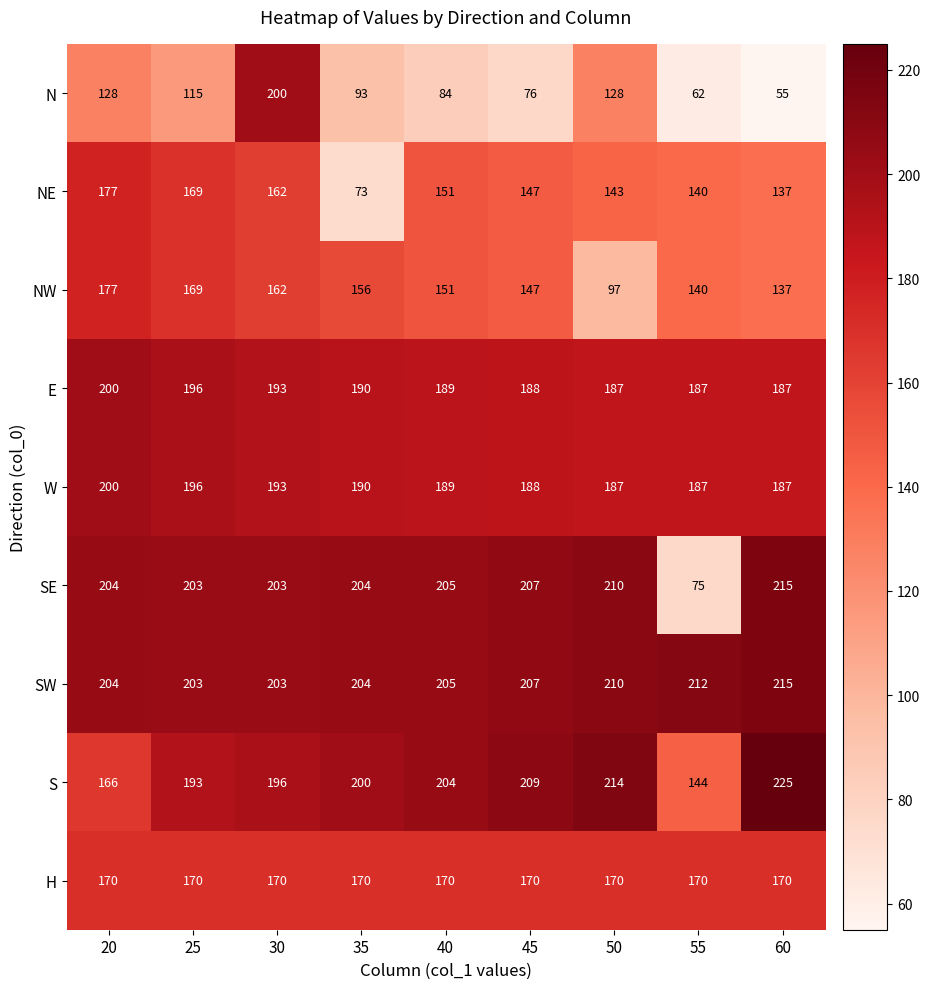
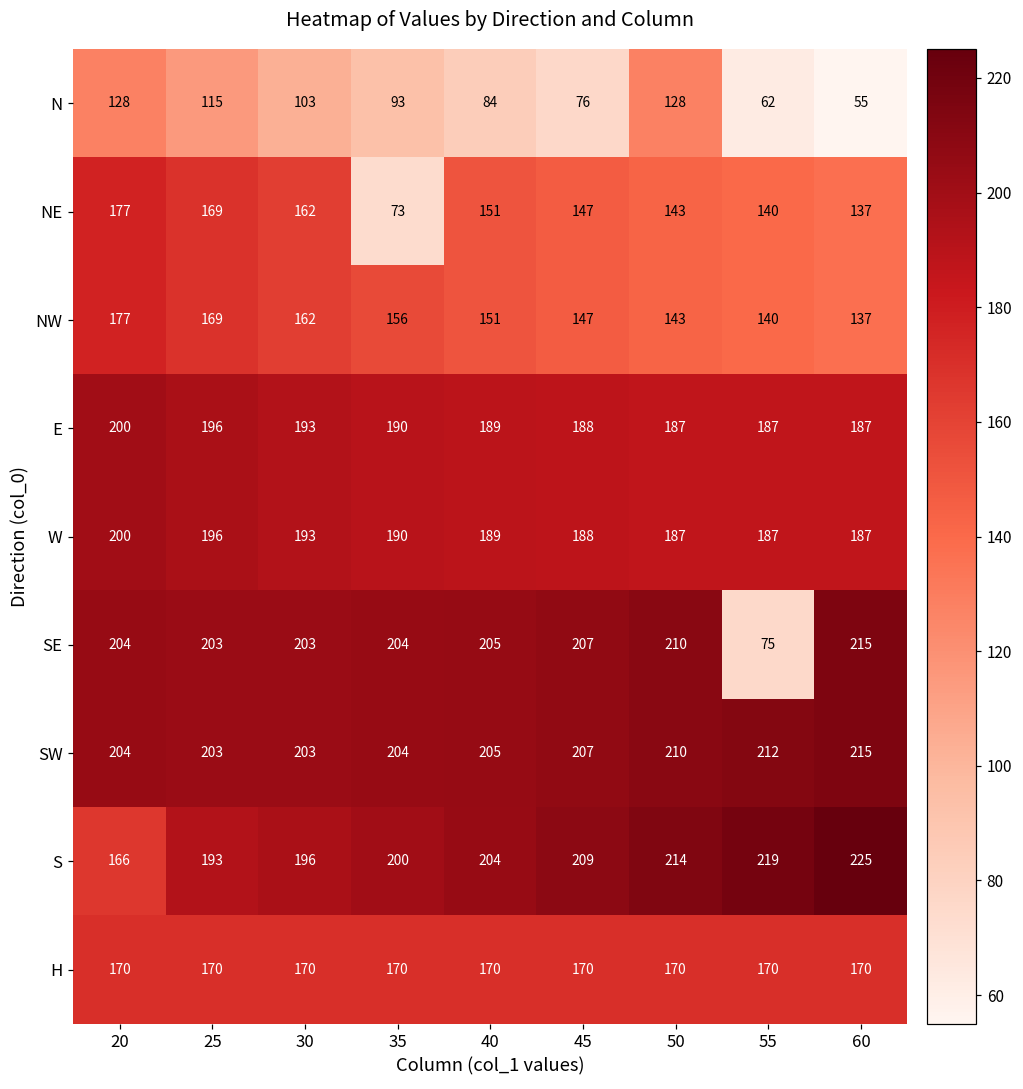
  {
    "N": {
      "20": 128,
      "25": 115,
-     "30": 200,
+     "30": 103,
      "35": 93,
      "40": 84,
      "45": 76,
      "50": 128,
      "55": 62,
      "60": 55
    },
    "NE": {
      "20": 177,
      "25": 169,
      "30": 162,
      "35": 73,
      "40": 151,
      "45": 147,
      "50": 143,
      "55": 140,
      "60": 137
    },
    "NW": {
      "20": 177,
      "25": 169,
      "30": 162,
      "35": 156,
      "40": 151,
      "45": 147,
-     "50": 97,
+     "50": 143,
      "55": 140,
      "60": 137
    },
    "E": {
      "20": 200,
      "25": 196,
      "30": 193,
      "35": 190,
      "40": 189,
      "45": 188,
      "50": 187,
      "55": 187,
      "60": 187
    },
    "W": {
      "20": 200,
      "25": 196,
      "30": 193,
      "35": 190,
      "40": 189,
      "45": 188,
      "50": 187,
      "55": 187,
      "60": 187
    },
    "SE": {
      "20": 204,
      "25": 203,
      "30": 203,
      "35": 204,
      "40": 205,
      "45": 207,
      "50": 210,
      "55": 75,
      "60": 215
    },
    "SW": {
      "20": 204,
      "25": 203,
      "30": 203,
      "35": 204,
      "40": 205,
      "45": 207,
      "50": 210,
      "55": 212,
      "60": 215
    },
    "S": {
      "20": 166,
      "25": 193,
      "30": 196,
      "35": 200,
      "40": 204,
      "45": 209,
      "50": 214,
-     "55": 144,
+     "55": 219,
      "60": 225
    },
    "H": {
      "20": 170,
      "25": 170,
      "30": 170,
      "35": 170,
      "40": 170,
      "45": 170,
      "50": 170,
      "55": 170,
      "60": 170
    }
  }
